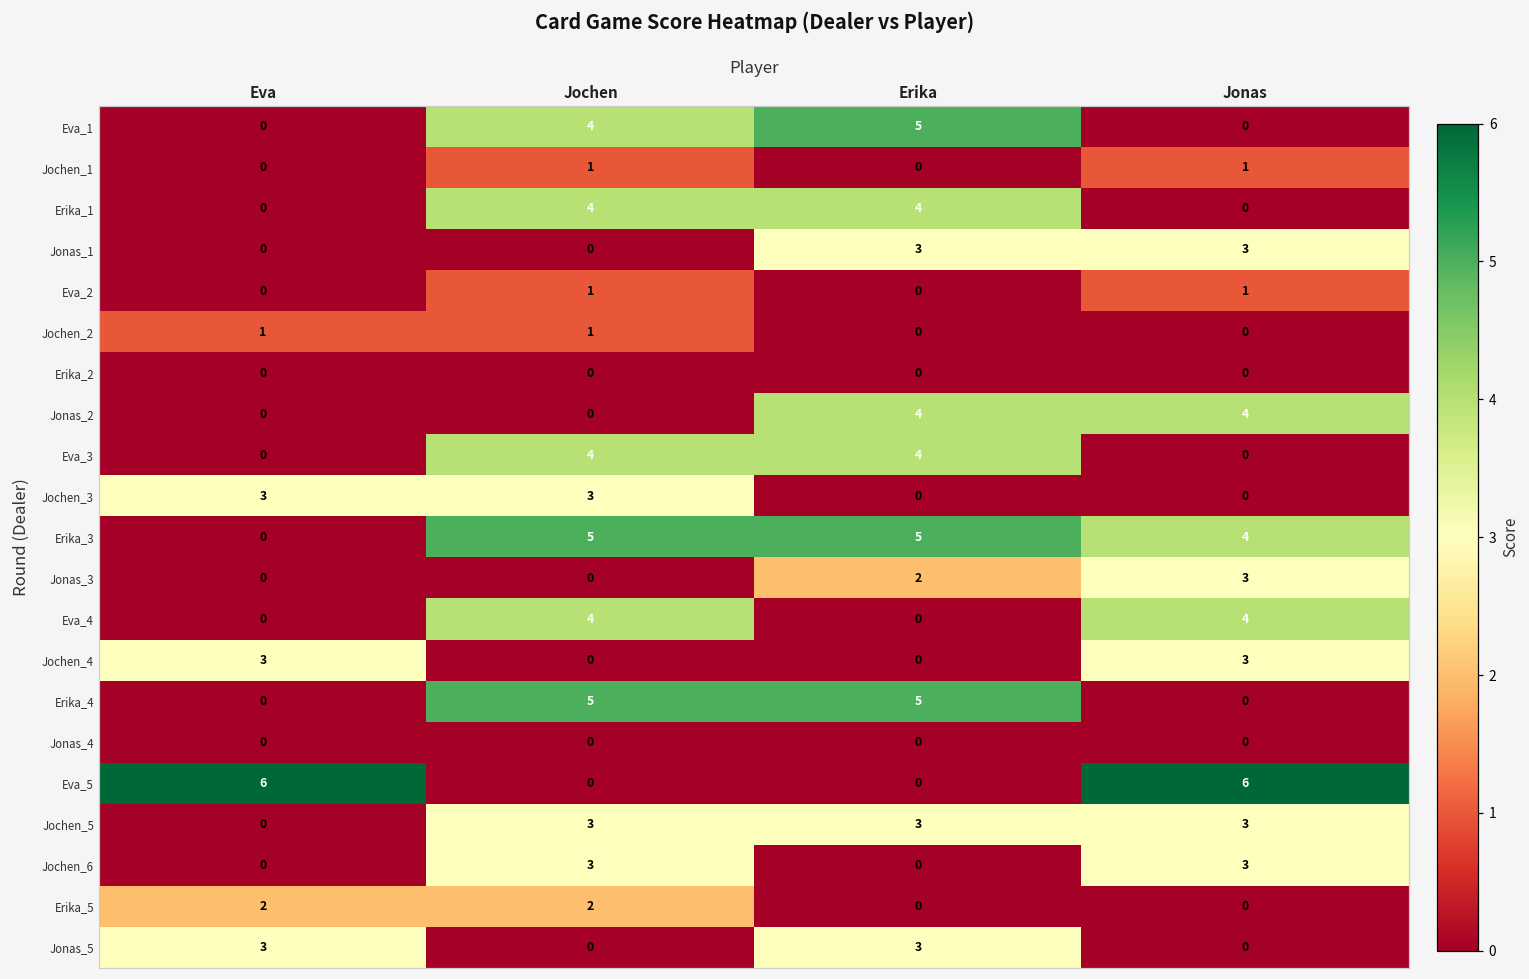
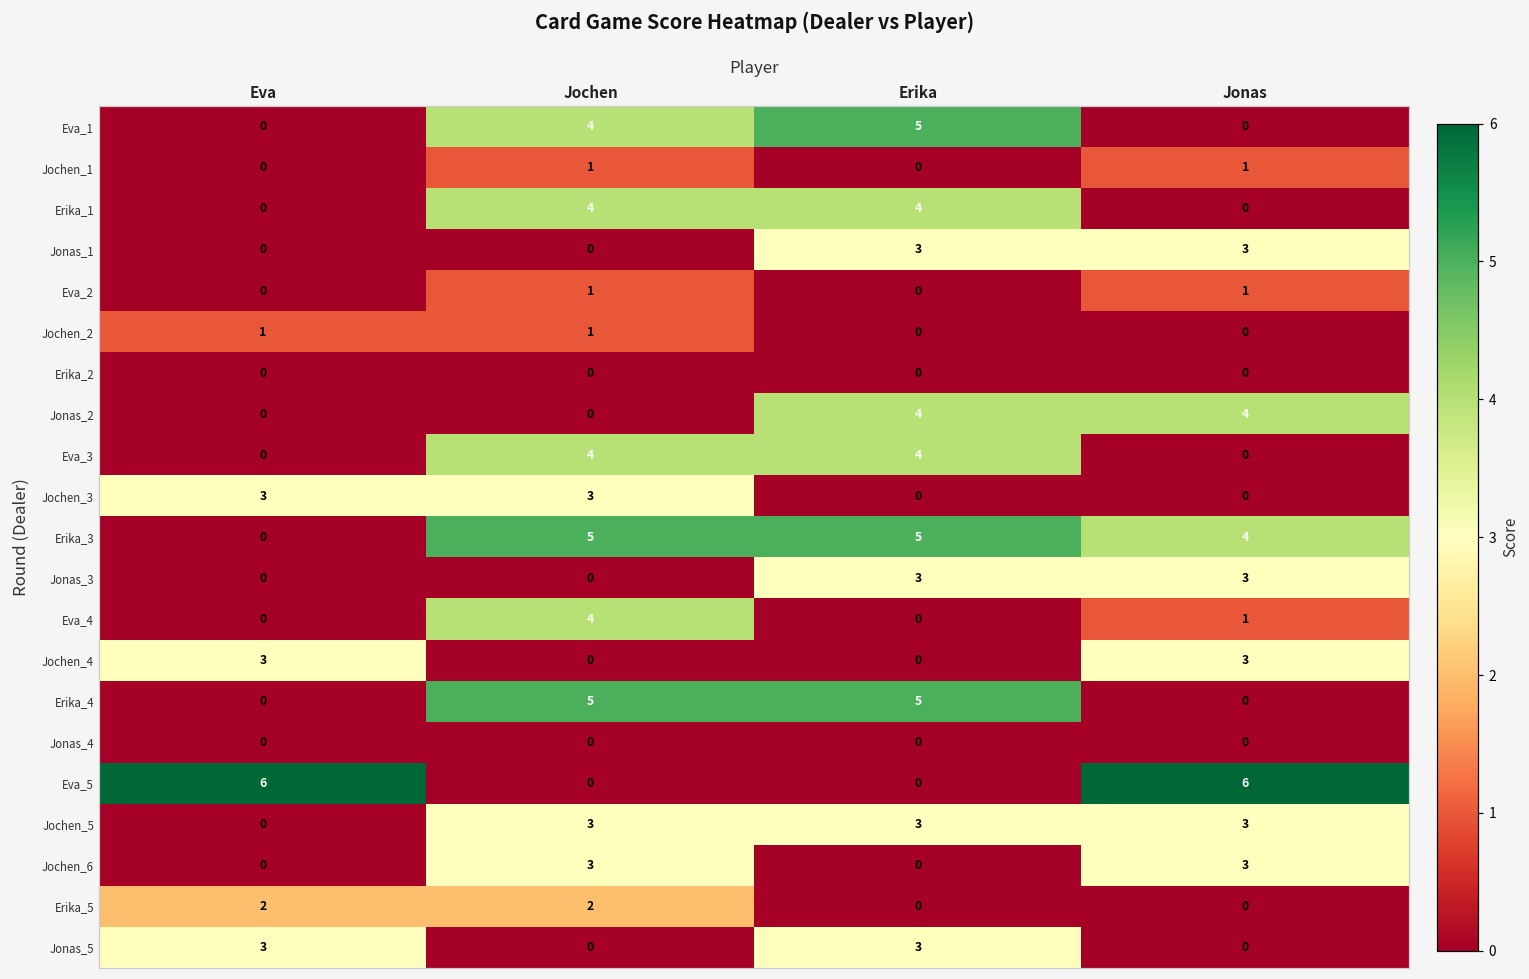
  {
    "Eva_1": {
      "Eva": 0,
      "Jochen": 4,
      "Erika": 5,
      "Jonas": 0
    },
    "Jochen_1": {
      "Eva": 0,
      "Jochen": 1,
      "Erika": 0,
      "Jonas": 1
    },
    "Erika_1": {
      "Eva": 0,
      "Jochen": 4,
      "Erika": 4,
      "Jonas": 0
    },
    "Jonas_1": {
      "Eva": 0,
      "Jochen": 0,
      "Erika": 3,
      "Jonas": 3
    },
    "Eva_2": {
      "Eva": 0,
      "Jochen": 1,
      "Erika": 0,
      "Jonas": 1
    },
    "Jochen_2": {
      "Eva": 1,
      "Jochen": 1,
      "Erika": 0,
      "Jonas": 0
    },
    "Erika_2": {
      "Eva": 0,
      "Jochen": 0,
      "Erika": 0,
      "Jonas": 0
    },
    "Jonas_2": {
      "Eva": 0,
      "Jochen": 0,
      "Erika": 4,
      "Jonas": 4
    },
    "Eva_3": {
      "Eva": 0,
      "Jochen": 4,
      "Erika": 4,
      "Jonas": 0
    },
    "Jochen_3": {
      "Eva": 3,
      "Jochen": 3,
      "Erika": 0,
      "Jonas": 0
    },
    "Erika_3": {
      "Eva": 0,
      "Jochen": 5,
      "Erika": 5,
      "Jonas": 4
    },
    "Jonas_3": {
      "Eva": 0,
      "Jochen": 0,
-     "Erika": 2,
+     "Erika": 3,
      "Jonas": 3
    },
    "Eva_4": {
      "Eva": 0,
      "Jochen": 4,
      "Erika": 0,
-     "Jonas": 4
+     "Jonas": 1
    },
    "Jochen_4": {
      "Eva": 3,
      "Jochen": 0,
      "Erika": 0,
      "Jonas": 3
    },
    "Erika_4": {
      "Eva": 0,
      "Jochen": 5,
      "Erika": 5,
      "Jonas": 0
    },
    "Jonas_4": {
      "Eva": 0,
      "Jochen": 0,
      "Erika": 0,
      "Jonas": 0
    },
    "Eva_5": {
      "Eva": 6,
      "Jochen": 0,
      "Erika": 0,
      "Jonas": 6
    },
    "Jochen_5": {
      "Eva": 0,
      "Jochen": 3,
      "Erika": 3,
      "Jonas": 3
    },
    "Jochen_6": {
      "Eva": 0,
      "Jochen": 3,
      "Erika": 0,
      "Jonas": 3
    },
    "Erika_5": {
      "Eva": 2,
      "Jochen": 2,
      "Erika": 0,
      "Jonas": 0
    },
    "Jonas_5": {
      "Eva": 3,
      "Jochen": 0,
      "Erika": 3,
      "Jonas": 0
    }
  }
